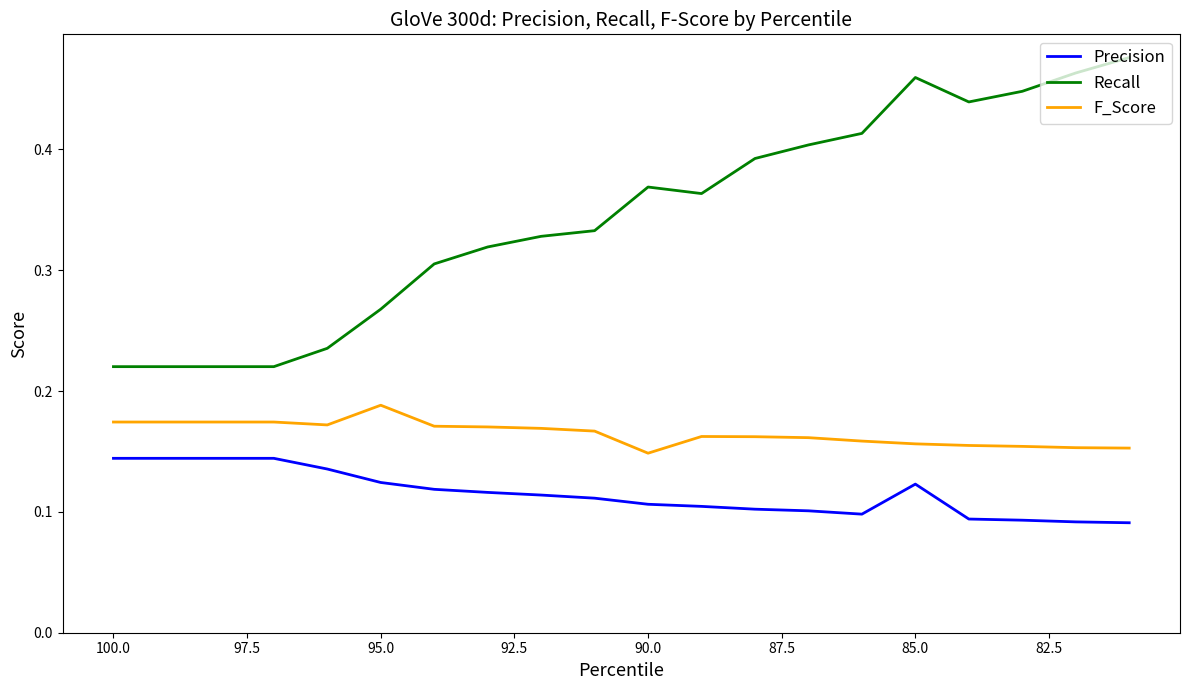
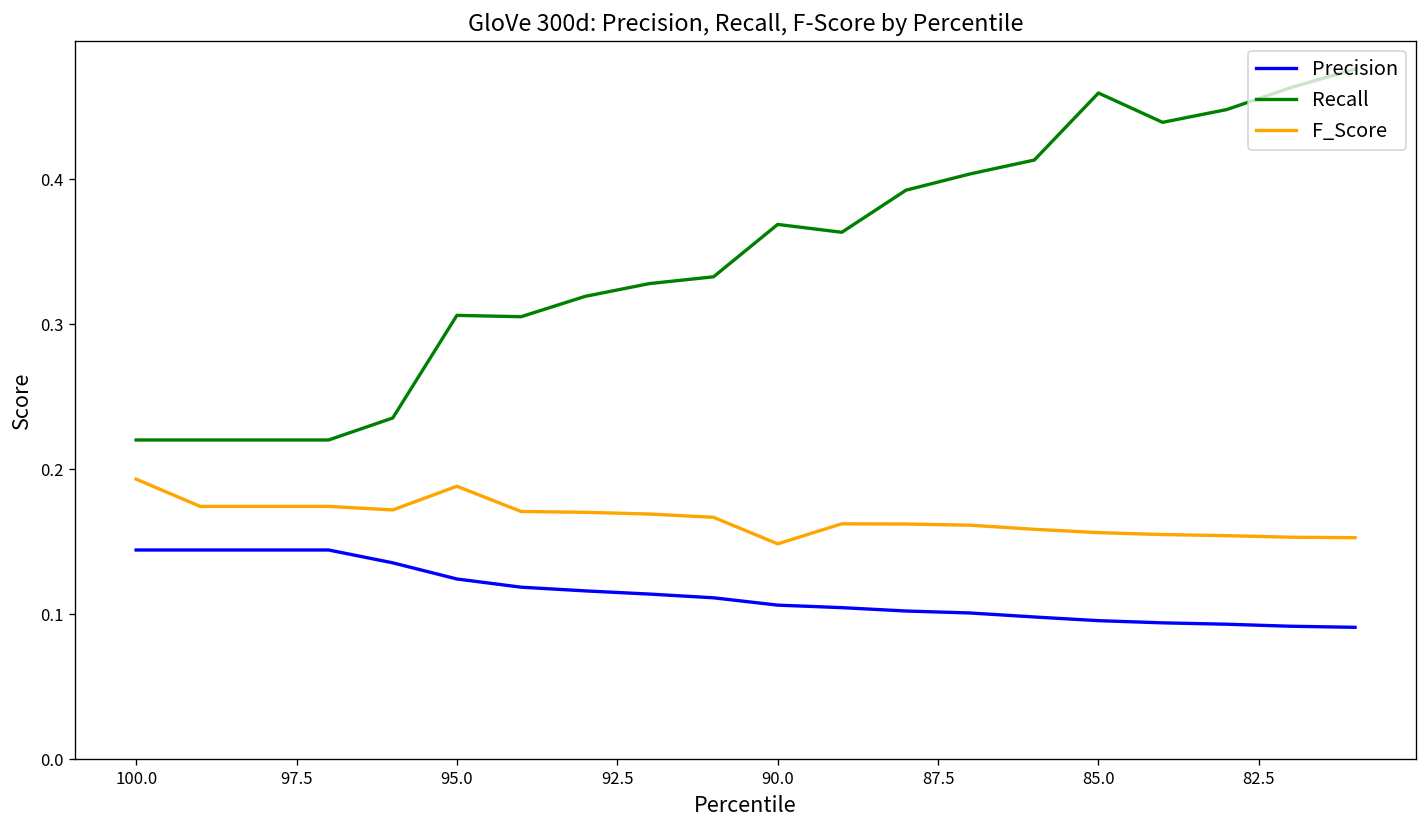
  {
    "Precision": {
      "100.0": 0.144,
      "95.0": 0.124,
      "90.0": 0.106,
-     "85.0": 0.123
+     "85.0": 0.096
    },
    "Recall": {
      "100.0": 0.220,
-     "95.0": 0.268,
+     "95.0": 0.306,
      "90.0": 0.369,
      "85.0": 0.460
    },
    "F_Score": {
-     "100.0": 0.174,
+     "100.0": 0.193,
      "95.0": 0.188,
      "90.0": 0.149,
      "85.0": 0.156
    }
  }
